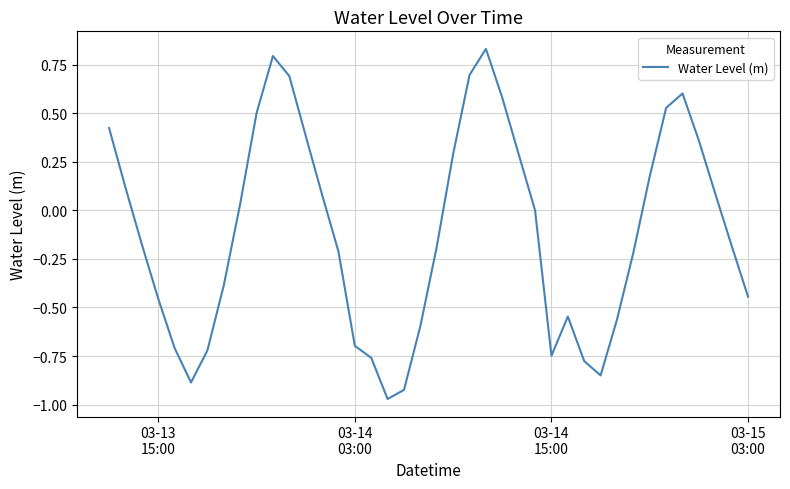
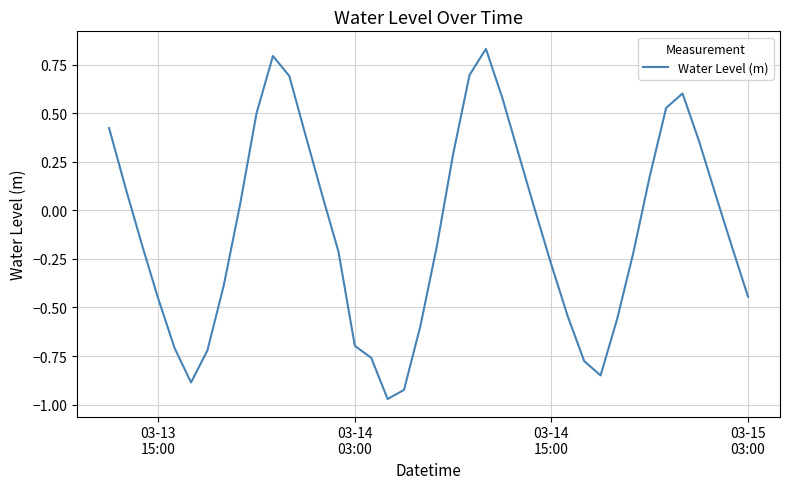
  {
    "03-13 15:00": -0.46,
    "03-14 03:00": -0.70,
-   "03-14 15:00": -0.75,
+   "03-14 15:00": -0.28,
    "03-15 03:00": -0.44
  }
